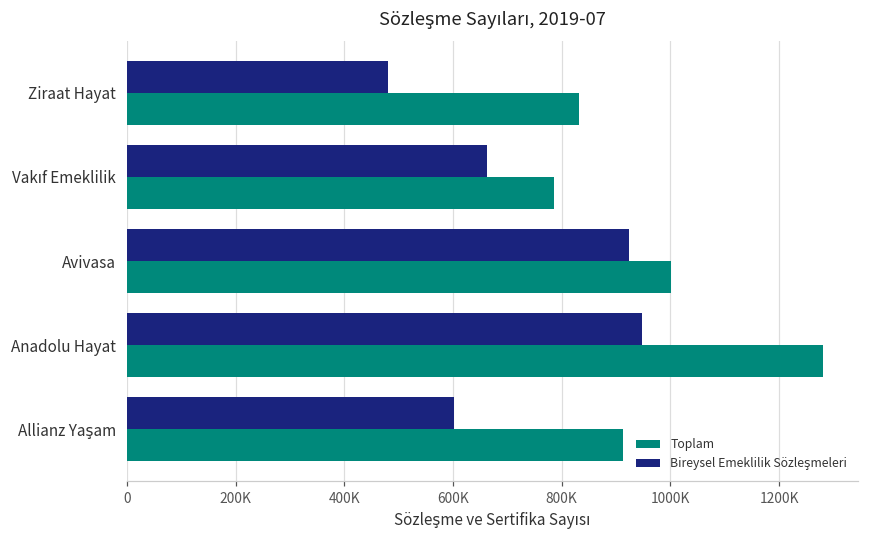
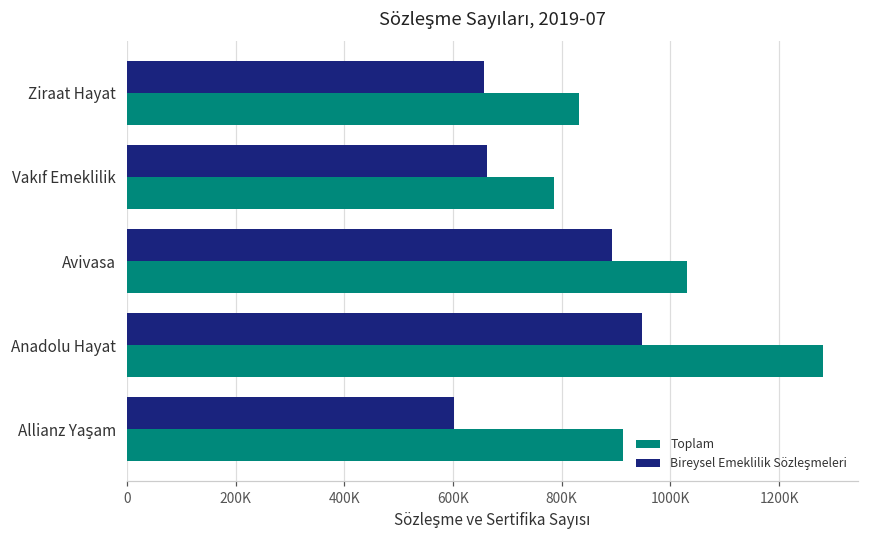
  {
    "Toplam": {
      "Ziraat Hayat": 830000,
      "Vakıf Emeklilik": 790000,
-     "Avivasa": 1000000,
+     "Avivasa": 1030000,
      "Anadolu Hayat": 1280000,
      "Allianz Yaşam": 910000
    },
    "Bireysel Emeklilik Sözleşmeleri": {
-     "Ziraat Hayat": 480000,
+     "Ziraat Hayat": 660000,
      "Vakıf Emeklilik": 660000,
-     "Avivasa": 920000,
+     "Avivasa": 890000,
      "Anadolu Hayat": 950000,
      "Allianz Yaşam": 600000
    }
  }
